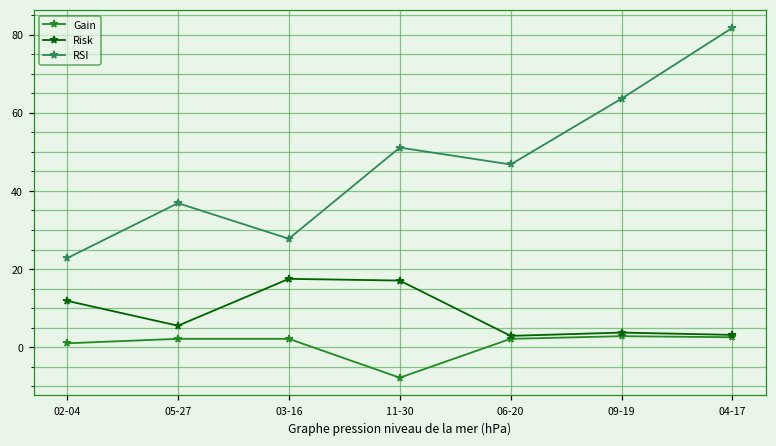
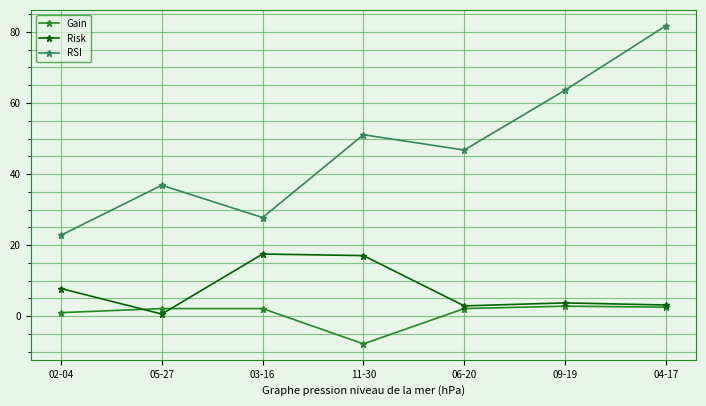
  {
    "Risk": {
-     "02-04": 12,
-     "05-27": 6,
+     "02-04": 8,
+     "05-27": 1,
      "03-16": 17,
      "11-30": 17,
      "06-20": 3,
      "09-19": 4
    }
  }
